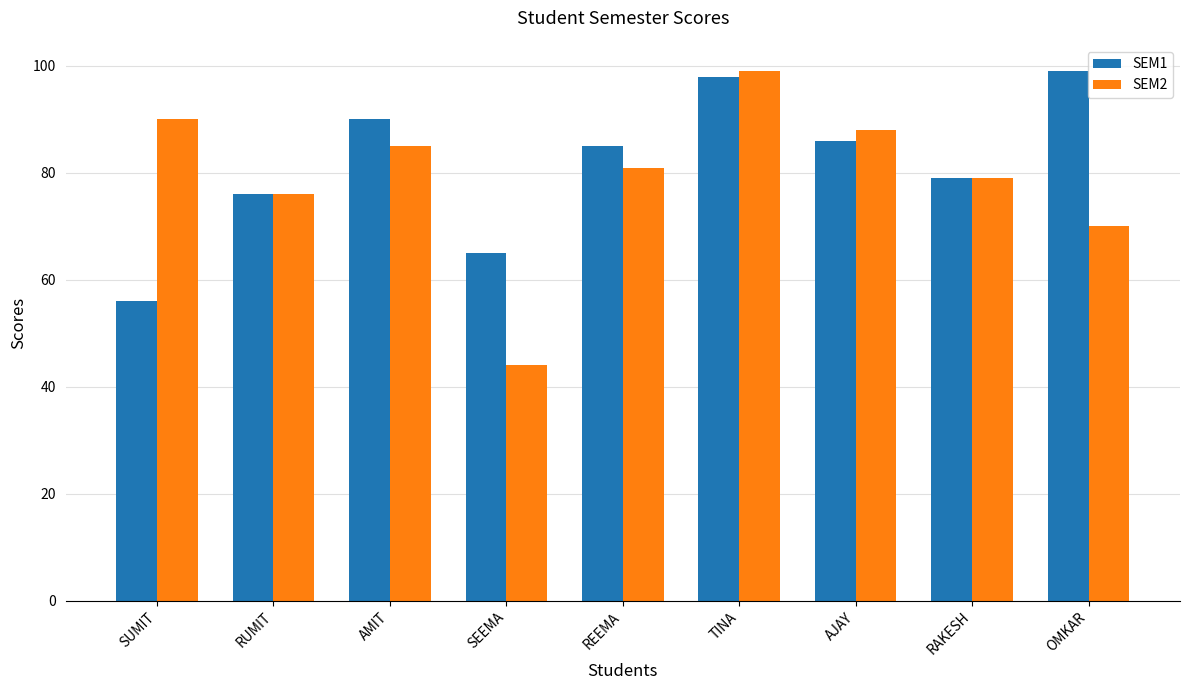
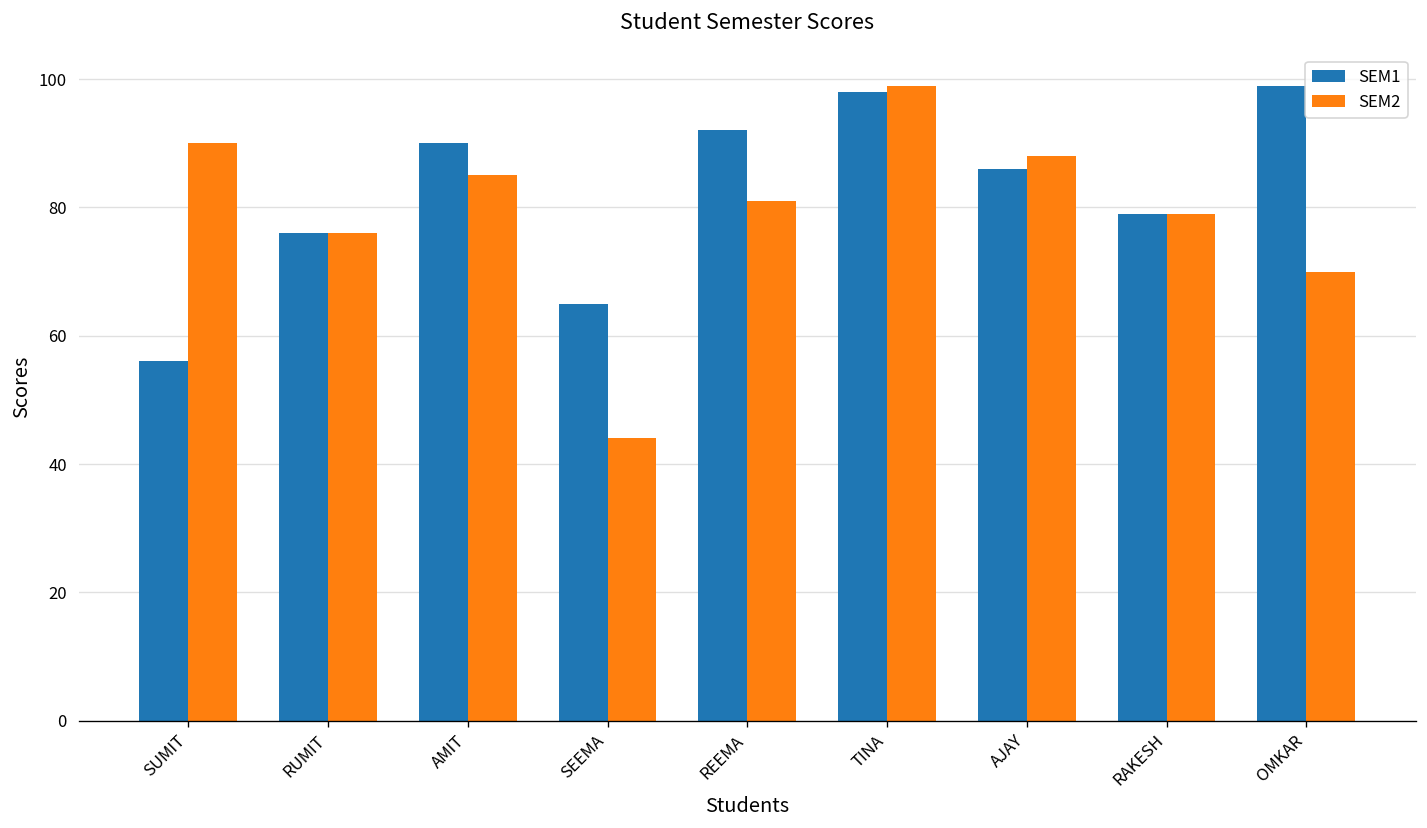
  {
    "SEM1": {
      "SUMIT": 56,
      "RUMIT": 76,
      "AMIT": 90,
      "SEEMA": 65,
-     "REEMA": 85,
+     "REEMA": 92,
      "TINA": 98,
      "AJAY": 86,
      "RAKESH": 79,
      "OMKAR": 99
    },
    "SEM2": {
      "SUMIT": 90,
      "RUMIT": 76,
      "AMIT": 85,
      "SEEMA": 44,
      "REEMA": 81,
      "TINA": 99,
      "AJAY": 88,
      "RAKESH": 79,
      "OMKAR": 70
    }
  }
